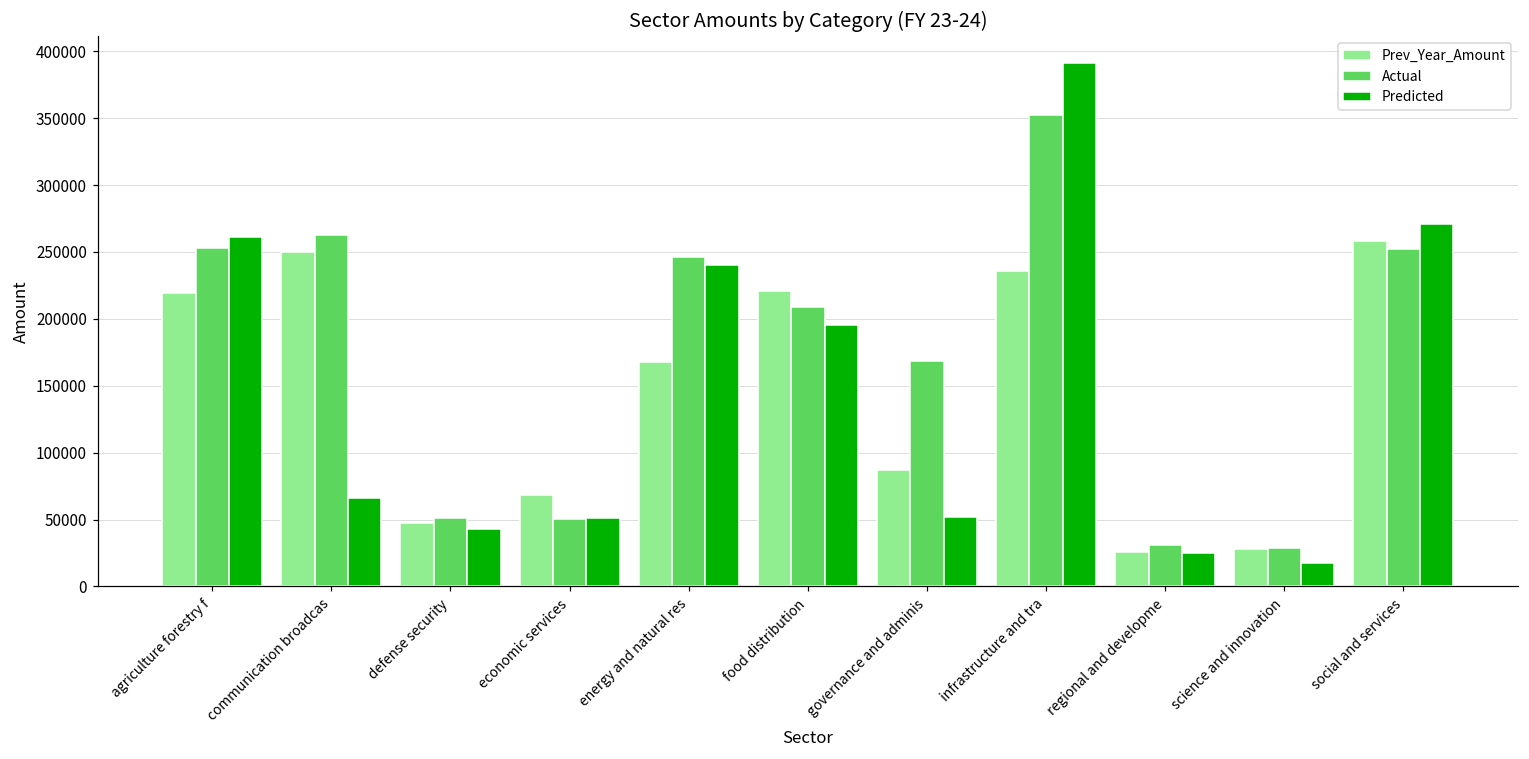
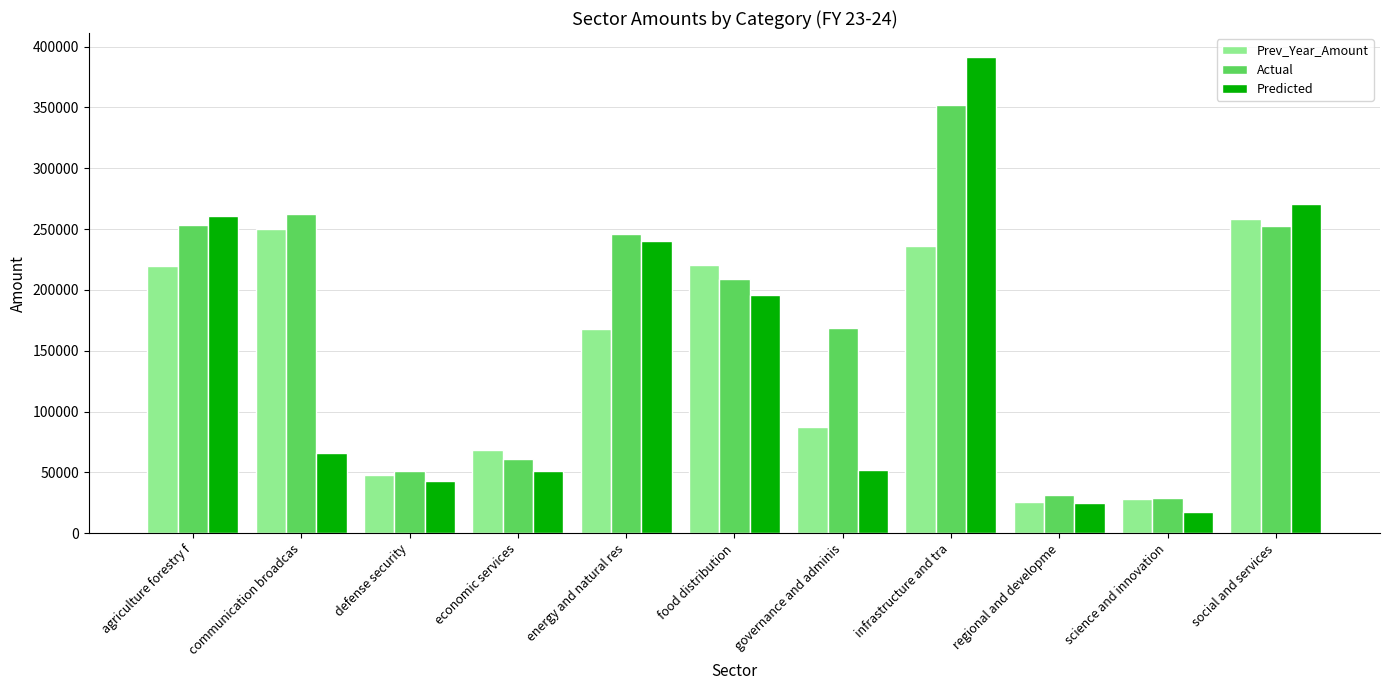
  {
    "Prev_Year_Amount": {
      "agriculture forestry f": 220000,
      "communication broadcas": 250000,
      "defense security": 48000,
      "economic services": 69000,
      "energy and natural res": 168000,
      "food distribution": 221000,
      "governance and adminis": 87000,
      "infrastructure and tra": 236000,
      "regional and developme": 25000,
      "science and innovation": 28000,
      "social and services": 258000
    },
    "Actual": {
      "agriculture forestry f": 253000,
      "communication broadcas": 263000,
      "defense security": 51000,
-     "economic services": 50000,
+     "economic services": 61000,
      "energy and natural res": 246000,
      "food distribution": 209000,
      "governance and adminis": 169000,
      "infrastructure and tra": 352000,
      "regional and developme": 31000,
      "science and innovation": 29000,
      "social and services": 252000
    },
    "Predicted": {
      "agriculture forestry f": 261000,
      "communication broadcas": 66000,
      "defense security": 43000,
      "economic services": 51000,
      "energy and natural res": 241000,
      "food distribution": 196000,
      "governance and adminis": 52000,
      "infrastructure and tra": 392000,
      "regional and developme": 25000,
      "science and innovation": 17000,
      "social and services": 271000
    }
  }
